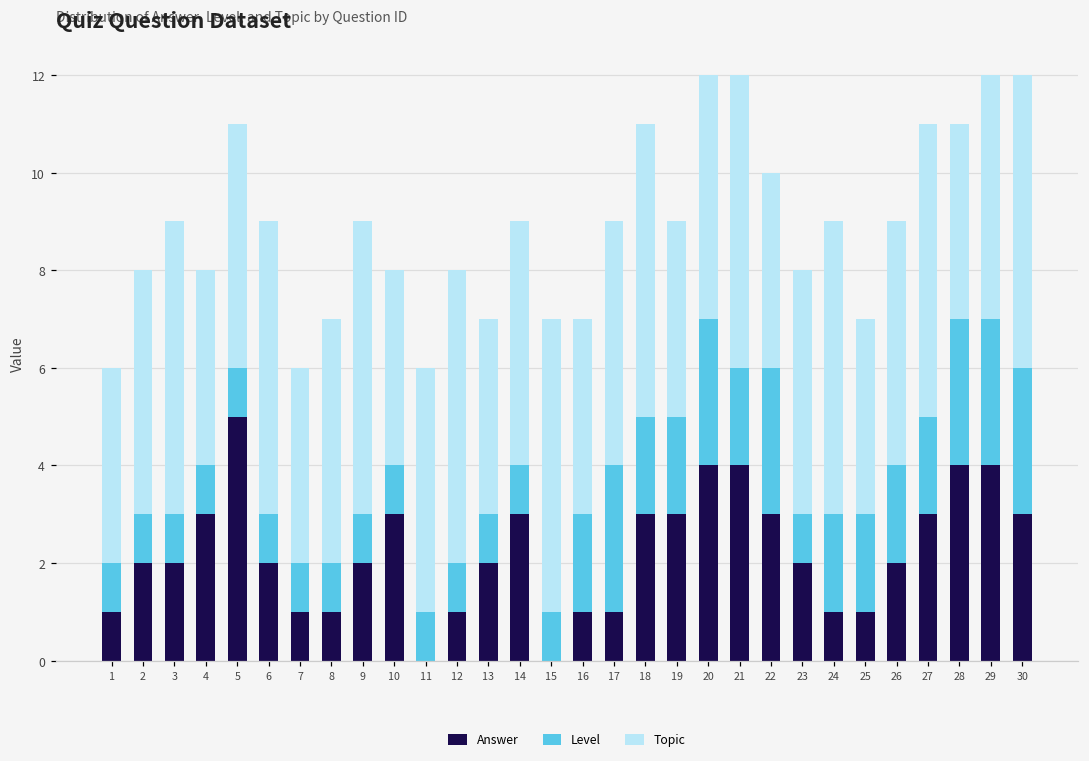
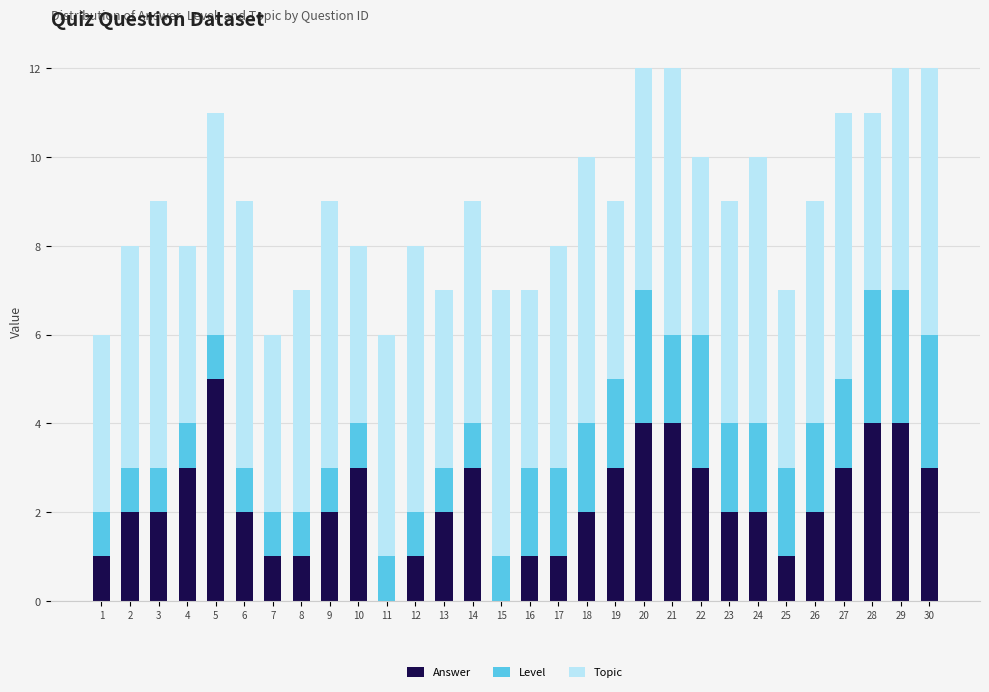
  {
    "Answer": {
      "1": 1,
      "2": 2,
      "3": 2,
      "4": 3,
      "5": 5,
      "6": 2,
      "7": 1,
      "8": 1,
      "9": 2,
      "10": 3,
      "11": 0,
      "12": 1,
      "13": 2,
      "14": 3,
      "15": 0,
      "16": 1,
      "17": 1,
-     "18": 3,
+     "18": 2,
      "19": 3,
      "20": 4,
      "21": 4,
      "22": 3,
      "23": 2,
-     "24": 1,
+     "24": 2,
      "25": 1,
      "26": 2,
      "27": 3,
      "28": 4,
      "29": 4,
      "30": 3
    },
    "Level": {
      "1": 1,
      "2": 1,
      "3": 1,
      "4": 1,
      "5": 1,
      "6": 1,
      "7": 1,
      "8": 1,
      "9": 1,
      "10": 1,
      "11": 1,
      "12": 1,
      "13": 1,
      "14": 1,
      "15": 1,
      "16": 2,
-     "17": 3,
+     "17": 2,
      "18": 2,
      "19": 2,
      "20": 3,
      "21": 2,
      "22": 3,
-     "23": 1,
+     "23": 2,
      "24": 2,
      "25": 2,
      "26": 2,
      "27": 2,
      "28": 3,
      "29": 3,
      "30": 3
    },
    "Topic": {
      "1": 4,
      "2": 5,
      "3": 6,
      "4": 4,
      "5": 5,
      "6": 6,
      "7": 4,
      "8": 5,
      "9": 6,
      "10": 4,
      "11": 5,
      "12": 6,
      "13": 4,
      "14": 5,
      "15": 6,
      "16": 4,
      "17": 5,
      "18": 6,
      "19": 4,
      "20": 5,
      "21": 6,
      "22": 4,
      "23": 5,
      "24": 6,
      "25": 4,
      "26": 5,
      "27": 6,
      "28": 4,
      "29": 5,
      "30": 6
    }
  }
